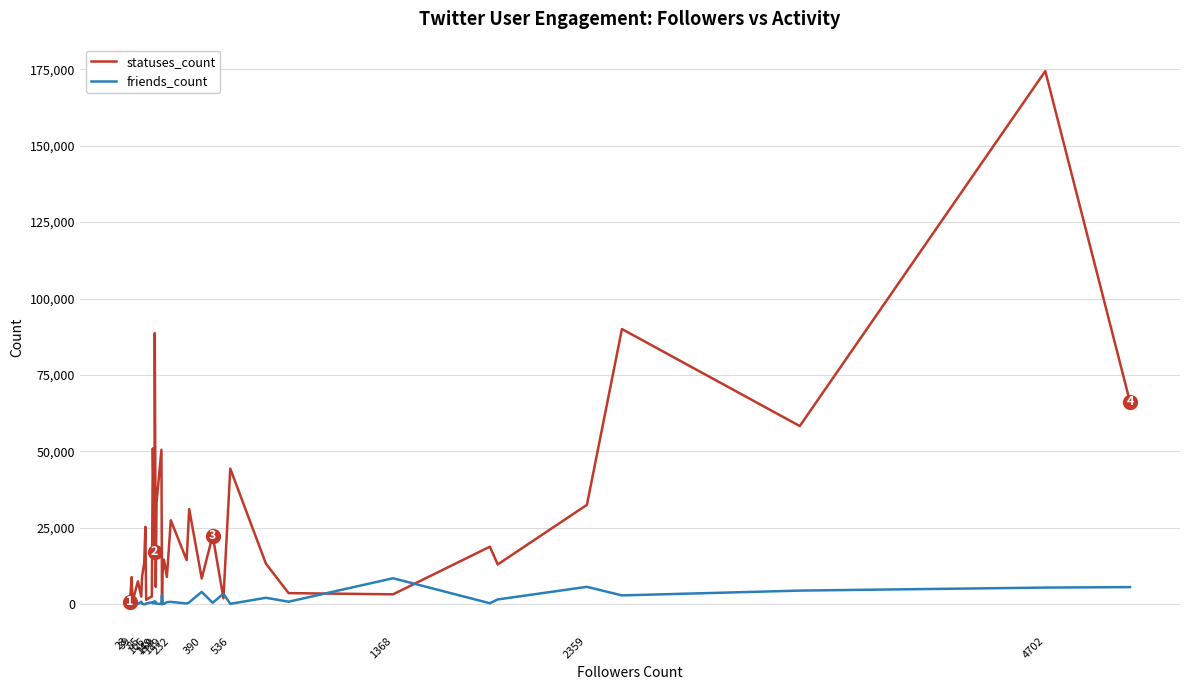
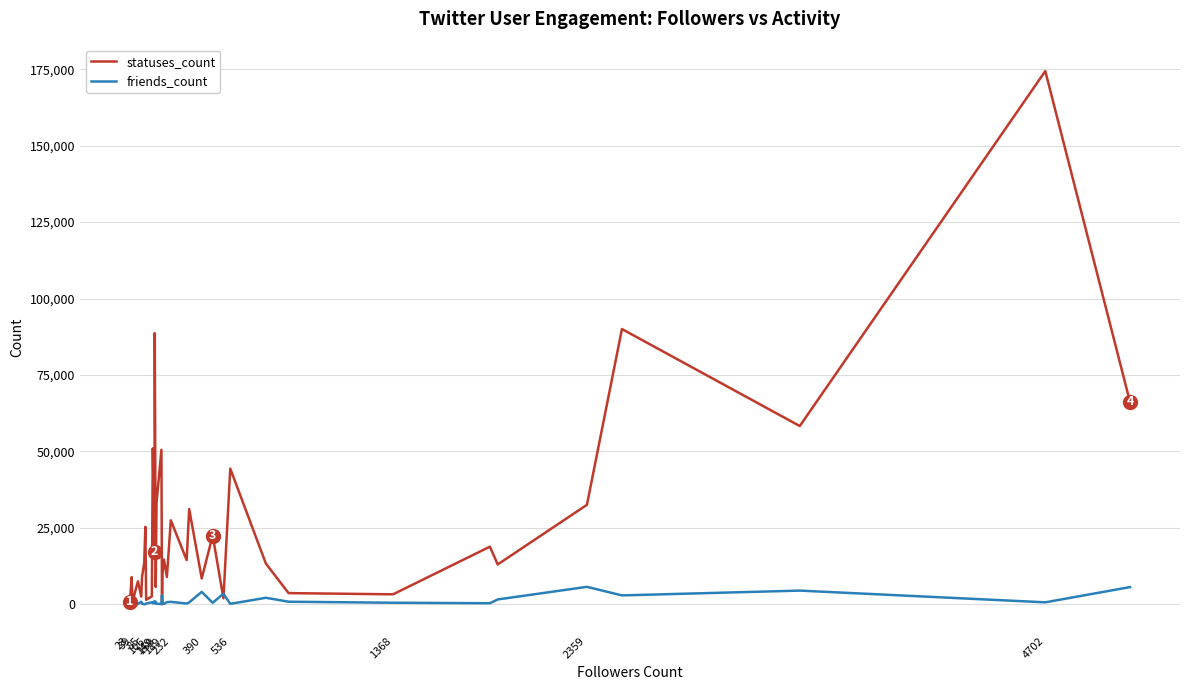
  {
    "friends_count": {
      "85": "0",
      "106": "0",
      "149": "1,000",
      "159": "0",
      "232": "1,000",
      "390": "4,000",
      "536": "0",
-     "1368": "9,000",
+     "1368": "1,000",
      "2359": "6,000",
-     "4702": "5,000"
+     "4702": "1,000"
    }
  }
